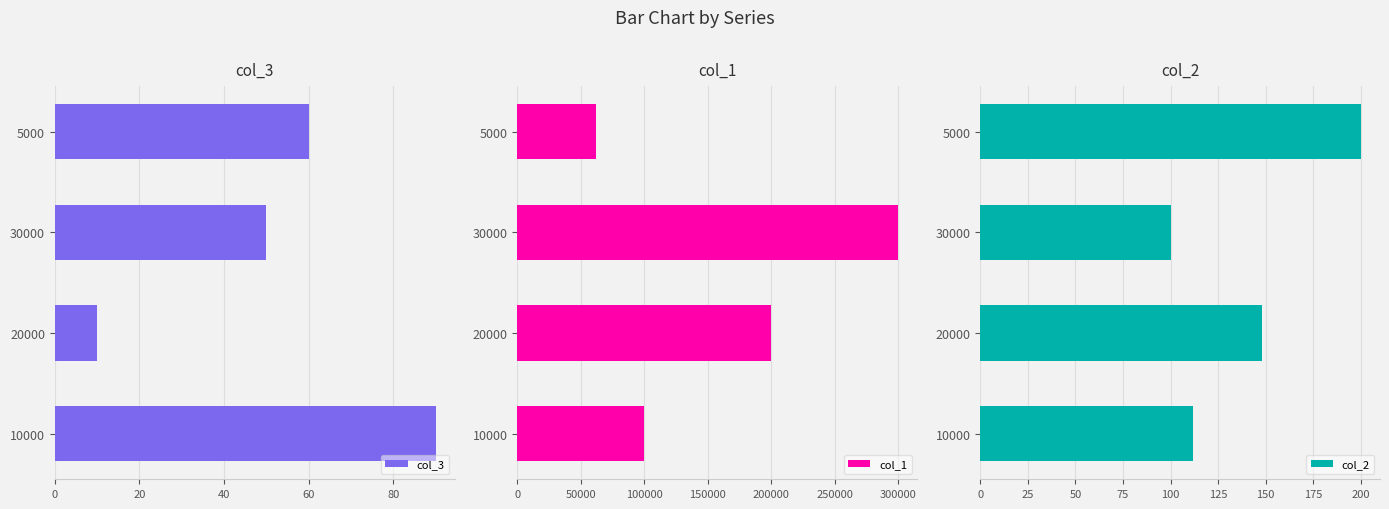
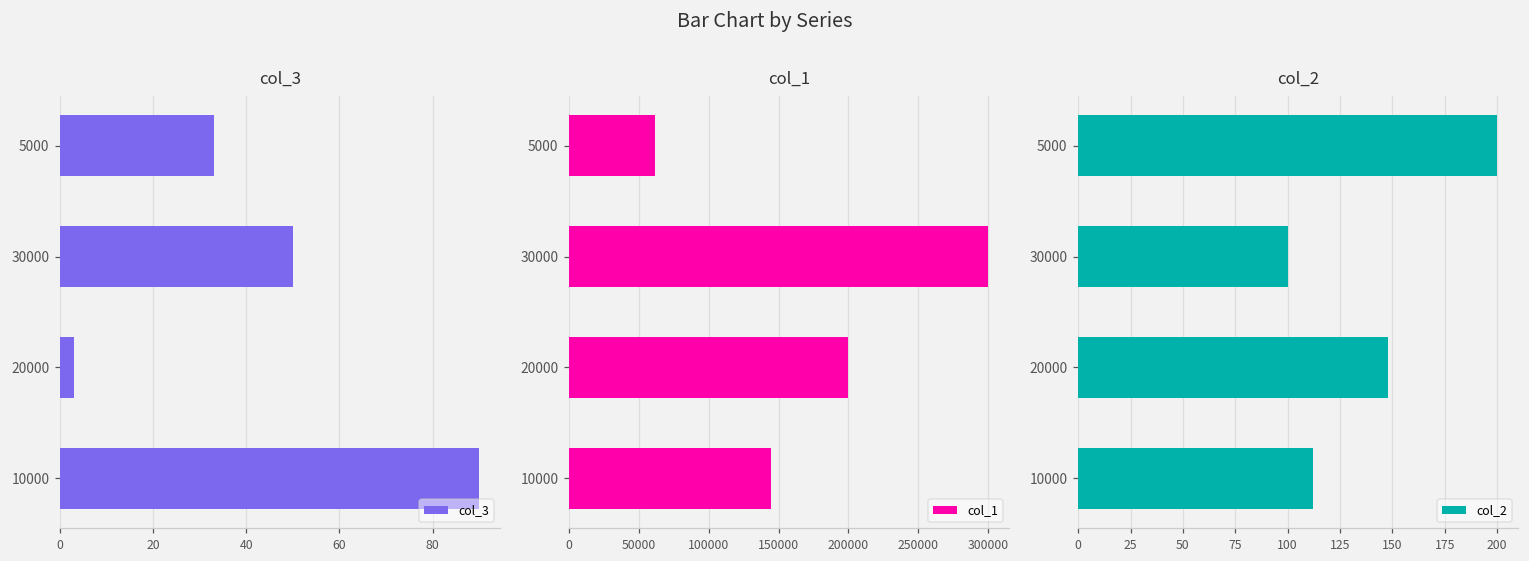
  {
    "col_3": {
-     "5000": 60,
-     "20000": 10,
+     "5000": 33,
+     "20000": 3,
      "10000": 90
    },
    "col_1": {
      "5000": 62000,
      "20000": 200000,
-     "10000": 100000
+     "10000": 145000
    },
    "col_2": {
      "5000": 200,
      "20000": 148,
      "10000": 112
    }
  }
